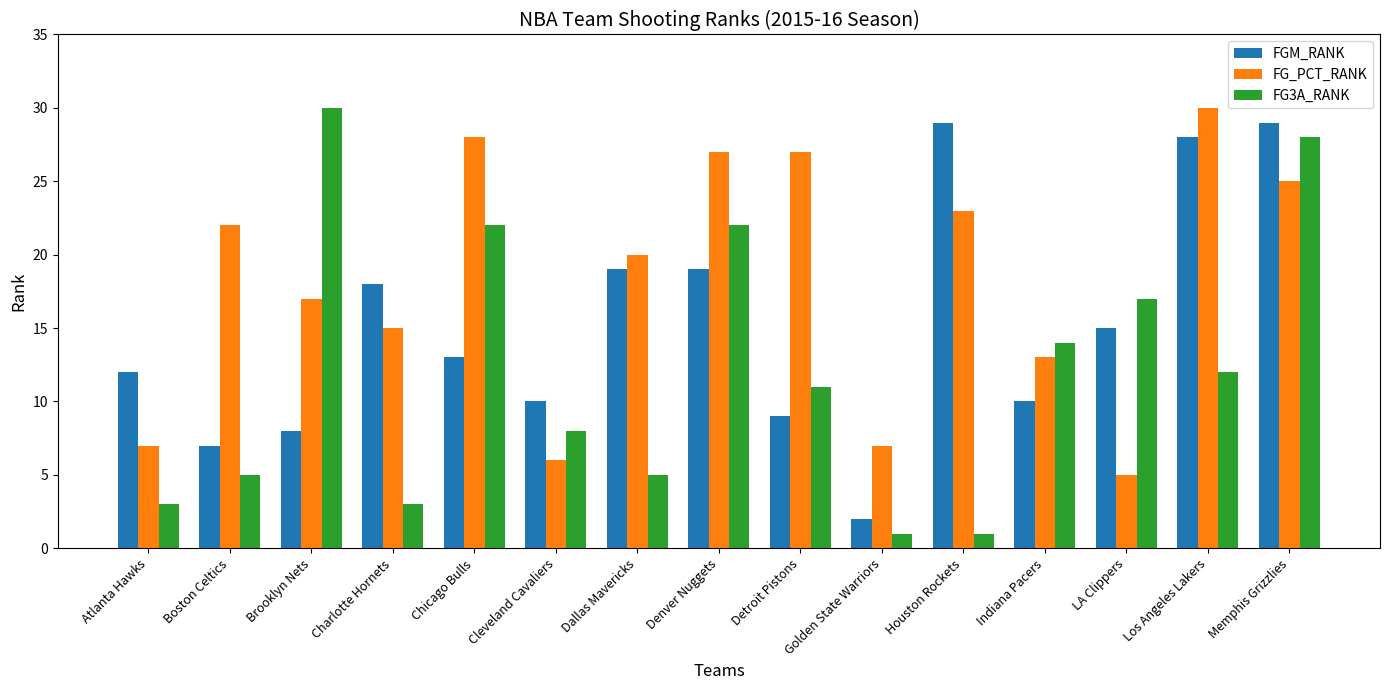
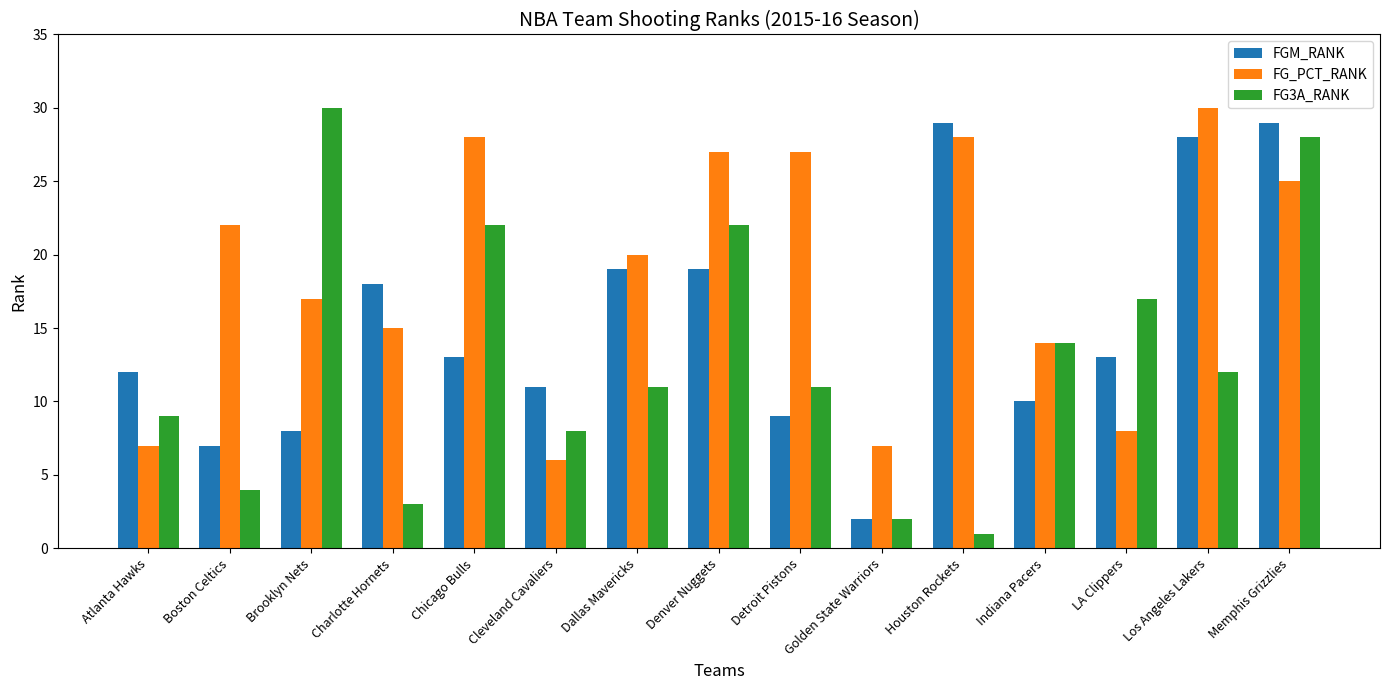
  {
    "FGM_RANK": {
      "Atlanta Hawks": 12,
      "Boston Celtics": 7,
      "Brooklyn Nets": 8,
      "Charlotte Hornets": 18,
      "Chicago Bulls": 13,
-     "Cleveland Cavaliers": 10,
+     "Cleveland Cavaliers": 11,
      "Dallas Mavericks": 19,
      "Denver Nuggets": 19,
      "Detroit Pistons": 9,
      "Golden State Warriors": 2,
      "Houston Rockets": 29,
      "Indiana Pacers": 10,
-     "LA Clippers": 15,
+     "LA Clippers": 13,
      "Los Angeles Lakers": 28,
      "Memphis Grizzlies": 29
    },
    "FG_PCT_RANK": {
      "Atlanta Hawks": 7,
      "Boston Celtics": 22,
      "Brooklyn Nets": 17,
      "Charlotte Hornets": 15,
      "Chicago Bulls": 28,
      "Cleveland Cavaliers": 6,
      "Dallas Mavericks": 20,
      "Denver Nuggets": 27,
      "Detroit Pistons": 27,
      "Golden State Warriors": 7,
-     "Houston Rockets": 23,
-     "Indiana Pacers": 13,
-     "LA Clippers": 5,
+     "Houston Rockets": 28,
+     "Indiana Pacers": 14,
+     "LA Clippers": 8,
      "Los Angeles Lakers": 30,
      "Memphis Grizzlies": 25
    },
    "FG3A_RANK": {
-     "Atlanta Hawks": 3,
-     "Boston Celtics": 5,
+     "Atlanta Hawks": 9,
+     "Boston Celtics": 4,
      "Brooklyn Nets": 30,
      "Charlotte Hornets": 3,
      "Chicago Bulls": 22,
      "Cleveland Cavaliers": 8,
-     "Dallas Mavericks": 5,
+     "Dallas Mavericks": 11,
      "Denver Nuggets": 22,
      "Detroit Pistons": 11,
-     "Golden State Warriors": 1,
+     "Golden State Warriors": 2,
      "Houston Rockets": 1,
      "Indiana Pacers": 14,
      "LA Clippers": 17,
      "Los Angeles Lakers": 12,
      "Memphis Grizzlies": 28
    }
  }
